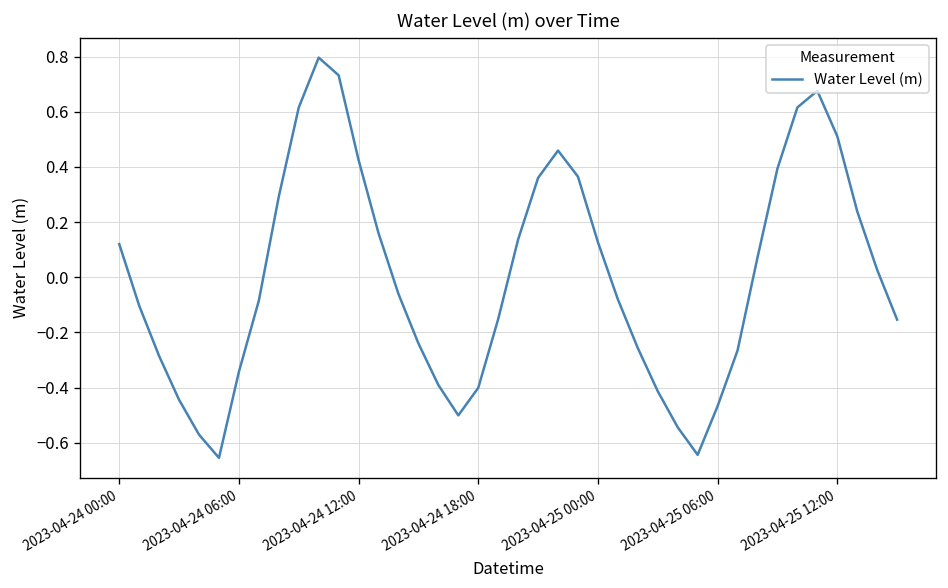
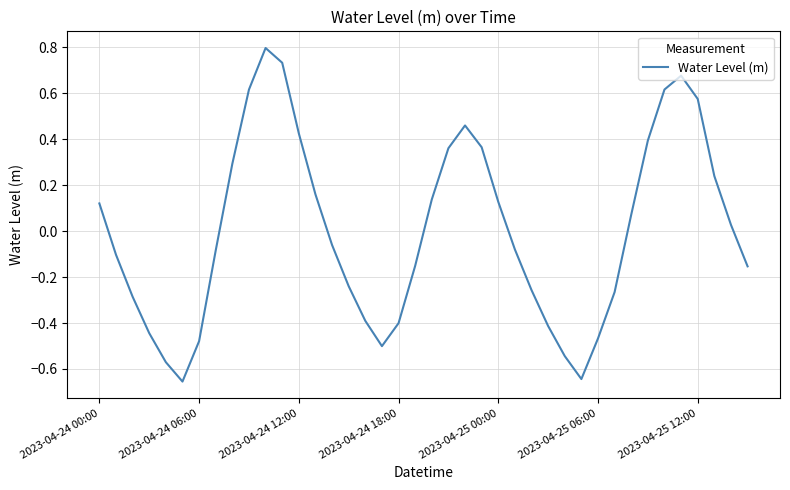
  {
    "2023-04-24 00:00": 0.12,
-   "2023-04-24 06:00": -0.34,
+   "2023-04-24 06:00": -0.48,
    "2023-04-24 12:00": 0.43,
    "2023-04-24 18:00": -0.40,
    "2023-04-25 00:00": 0.13,
    "2023-04-25 06:00": -0.47,
-   "2023-04-25 12:00": 0.51
+   "2023-04-25 12:00": 0.57
  }
